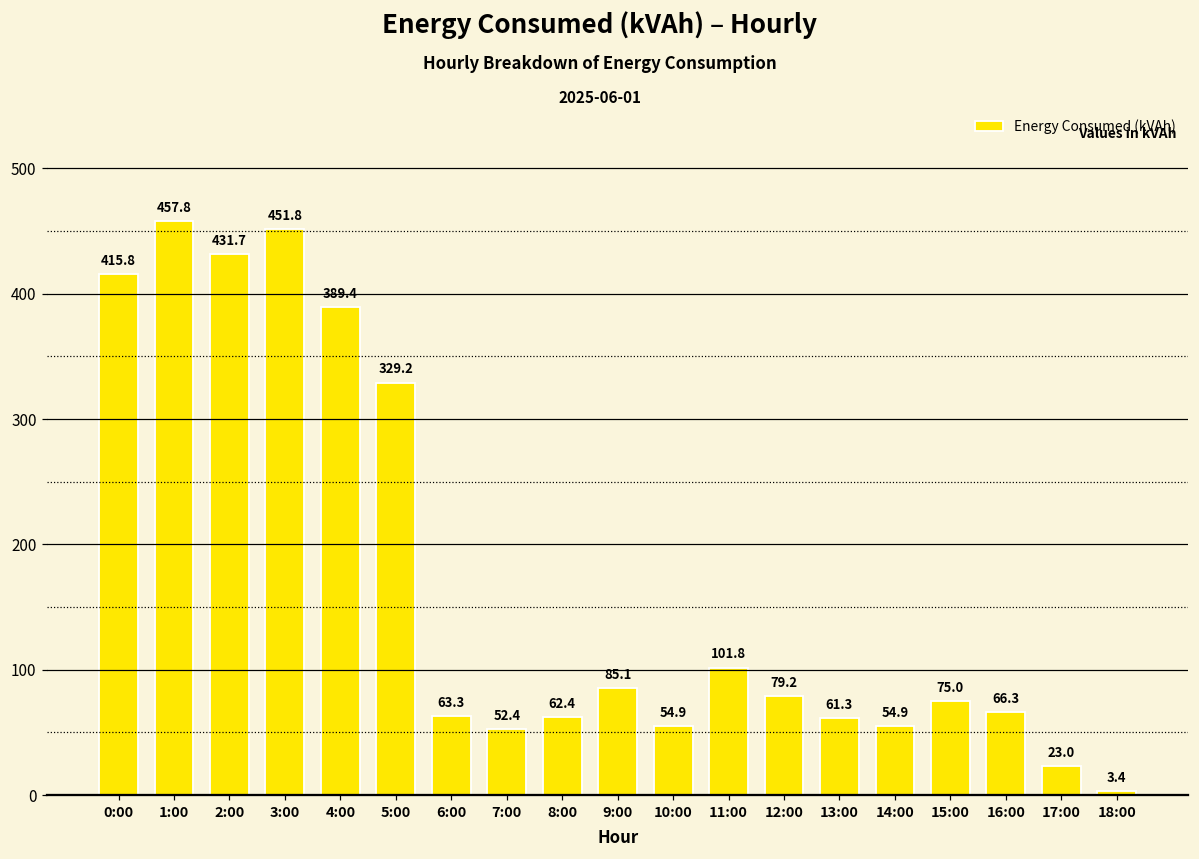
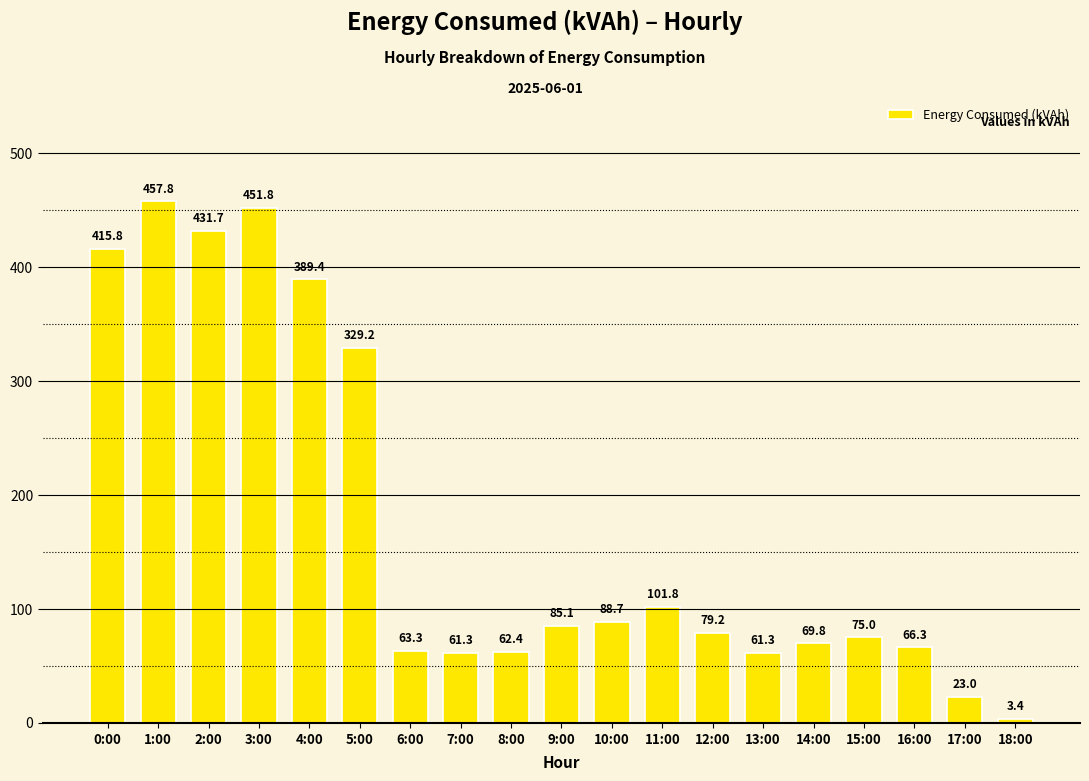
  {
    "0:00": 415.8,
    "1:00": 457.8,
    "2:00": 431.7,
    "3:00": 451.8,
    "4:00": 389.4,
    "5:00": 329.2,
    "6:00": 63.3,
-   "7:00": 52.4,
+   "7:00": 61.3,
    "8:00": 62.4,
    "9:00": 85.1,
-   "10:00": 54.9,
+   "10:00": 88.7,
    "11:00": 101.8,
    "12:00": 79.2,
    "13:00": 61.3,
-   "14:00": 54.9,
+   "14:00": 69.8,
    "15:00": 75.0,
    "16:00": 66.3,
    "17:00": 23.0,
    "18:00": 3.4
  }
